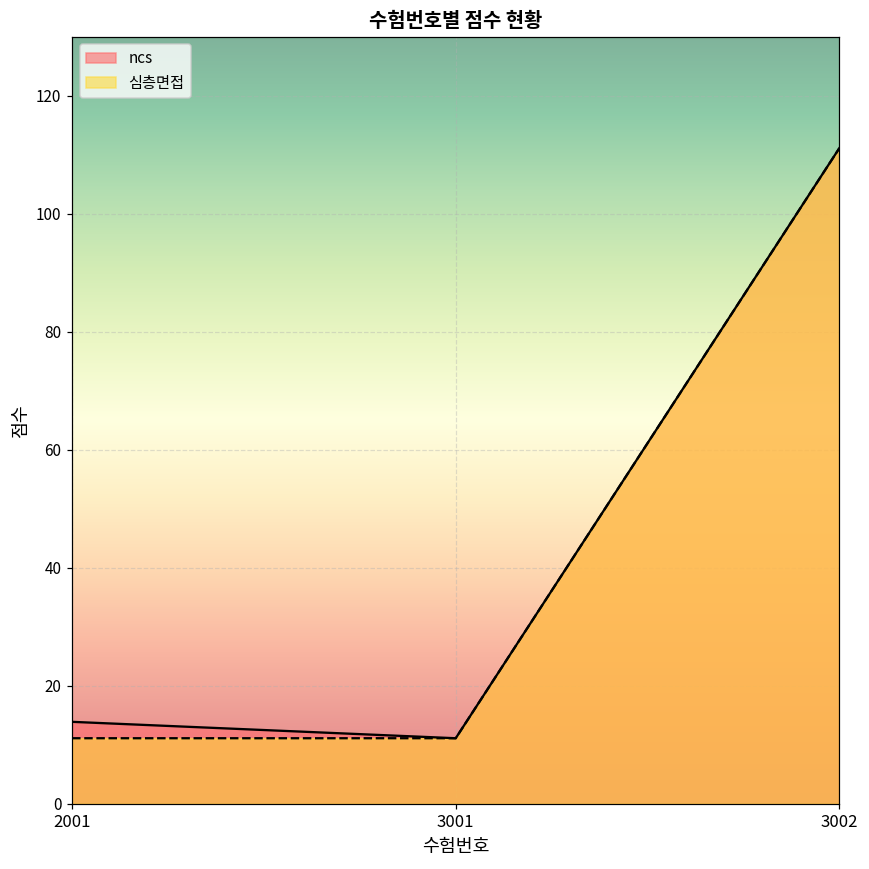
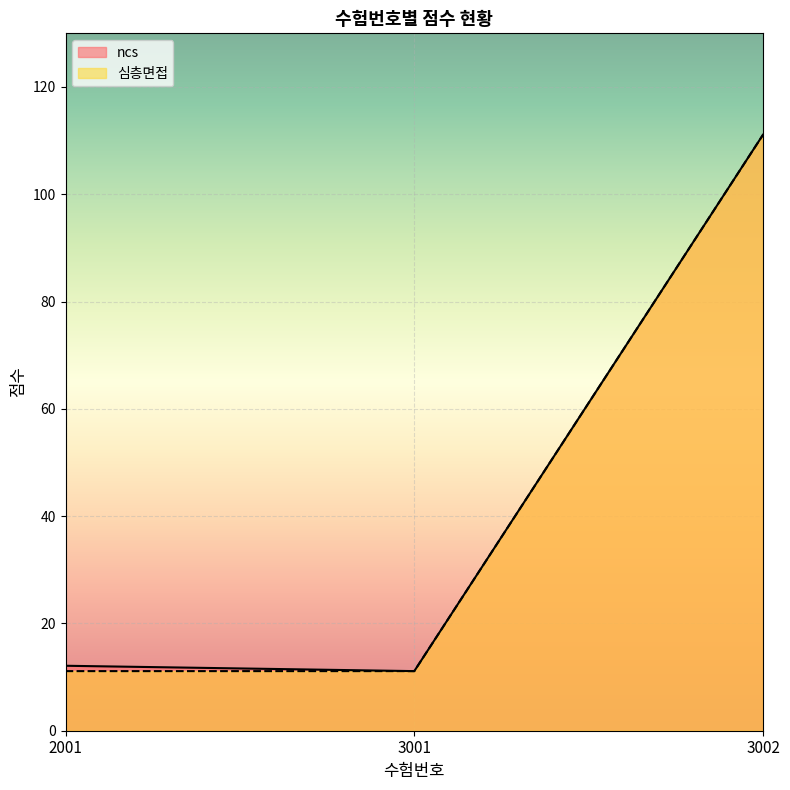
  {
    "ncs": {
-     "2001": 14
+     "2001": 12
    },
    "심층면접": {
      "2001": 11
    }
  }
